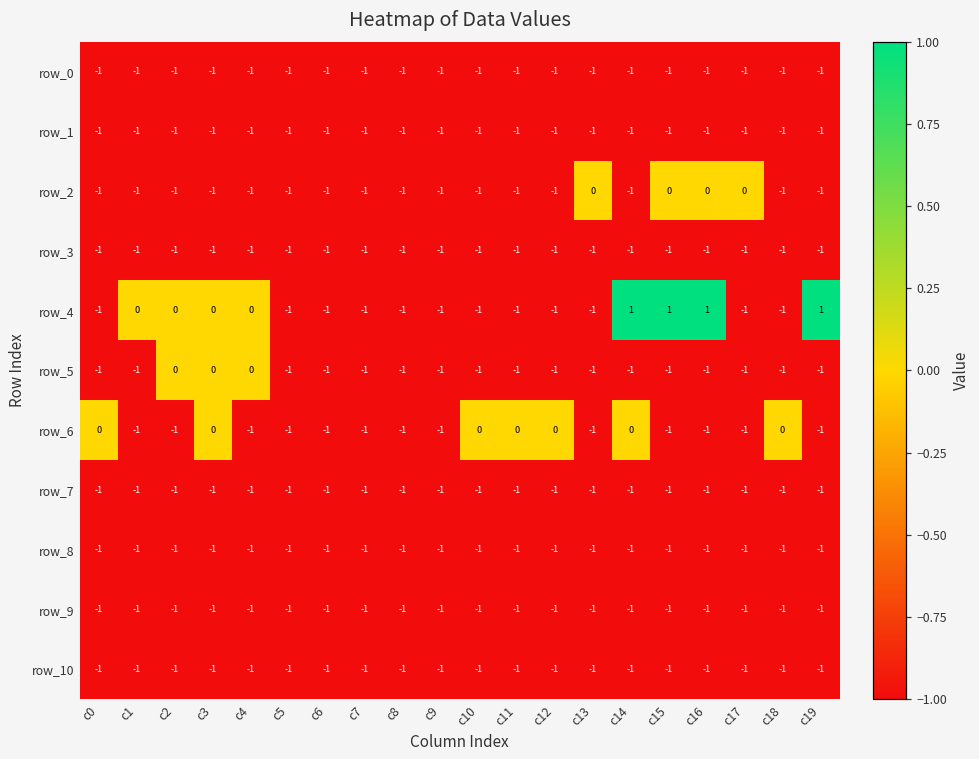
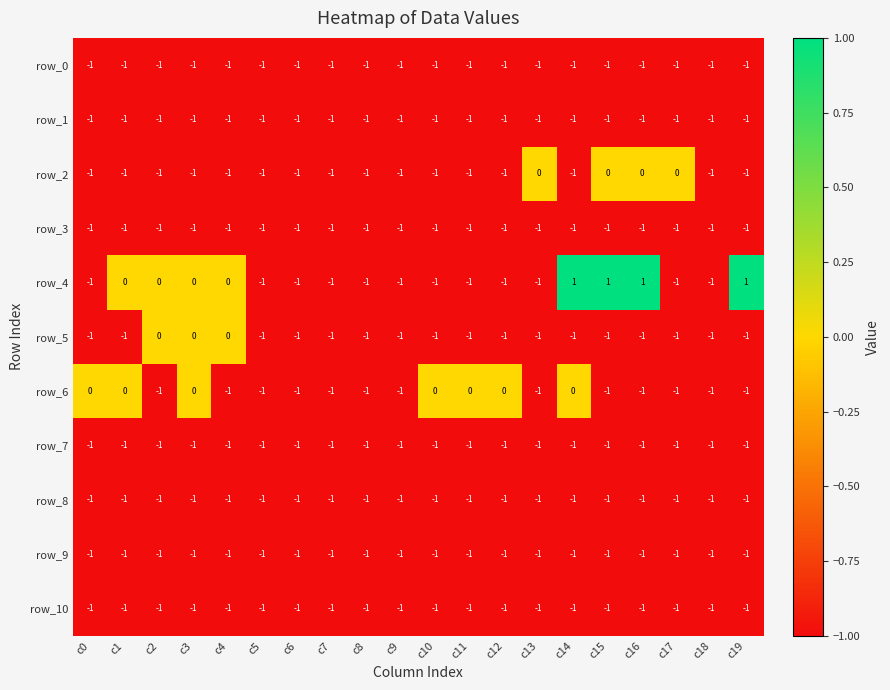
  {
    "row_6": {
      "c0": 0,
-     "c1": -1,
+     "c1": 0,
      "c2": -1,
      "c3": 0,
      "c4": -1,
      "c5": -1,
      "c6": -1,
      "c7": -1,
      "c8": -1,
      "c9": -1,
      "c10": 0,
      "c11": 0,
      "c12": 0,
      "c13": -1,
      "c14": 0,
      "c15": -1,
      "c16": -1,
      "c17": -1,
-     "c18": 0,
+     "c18": -1,
      "c19": -1
    }
  }
